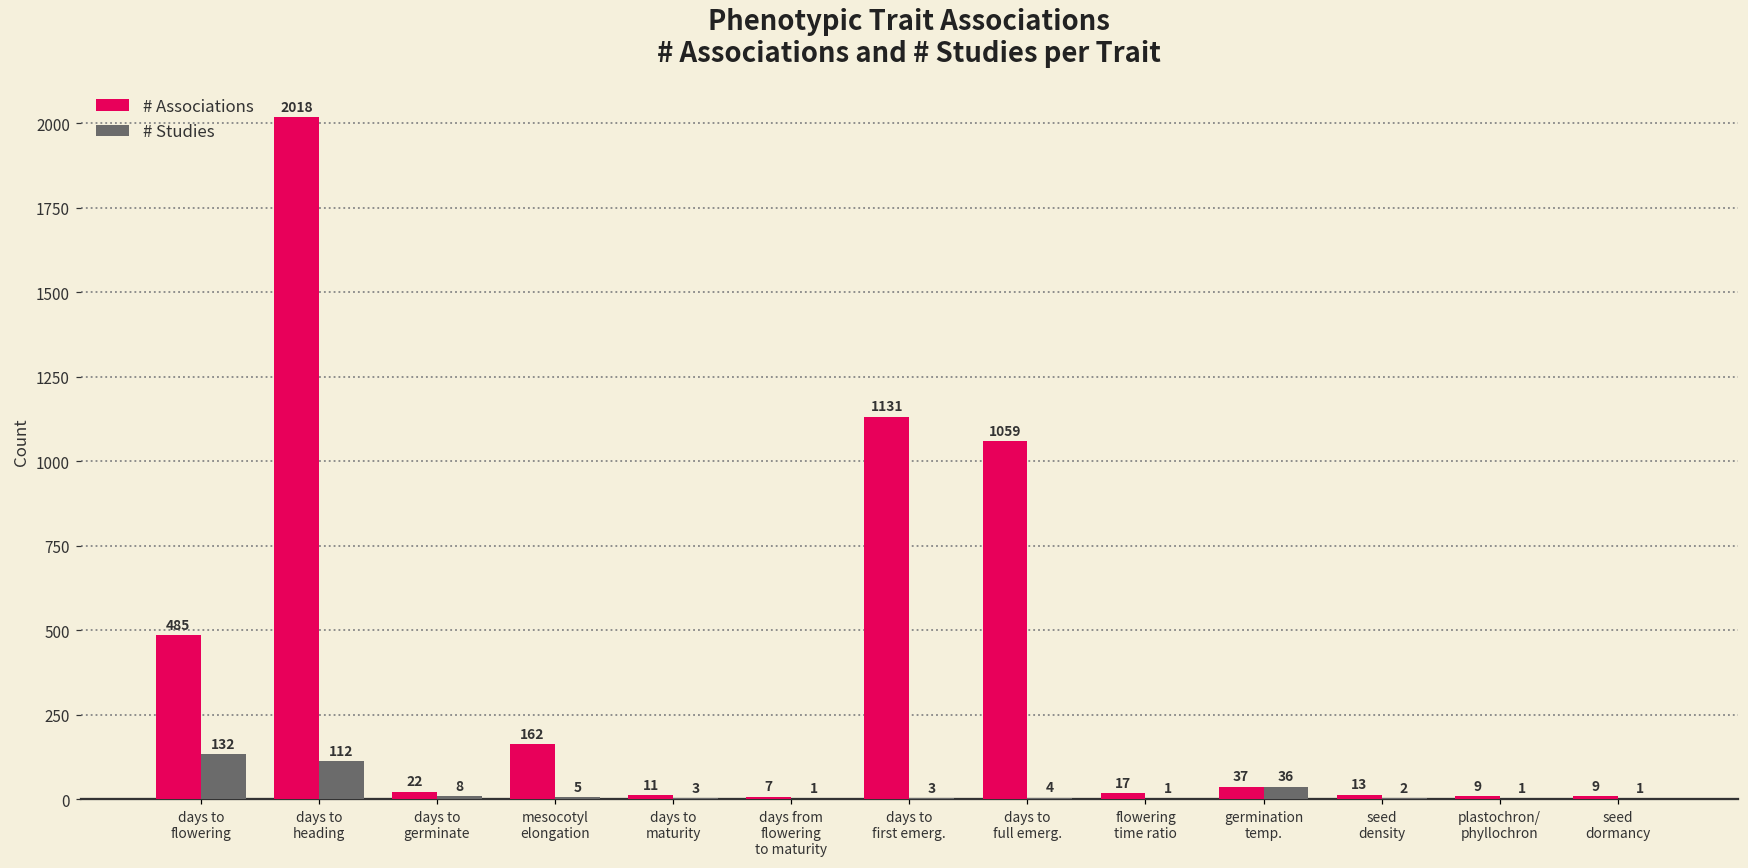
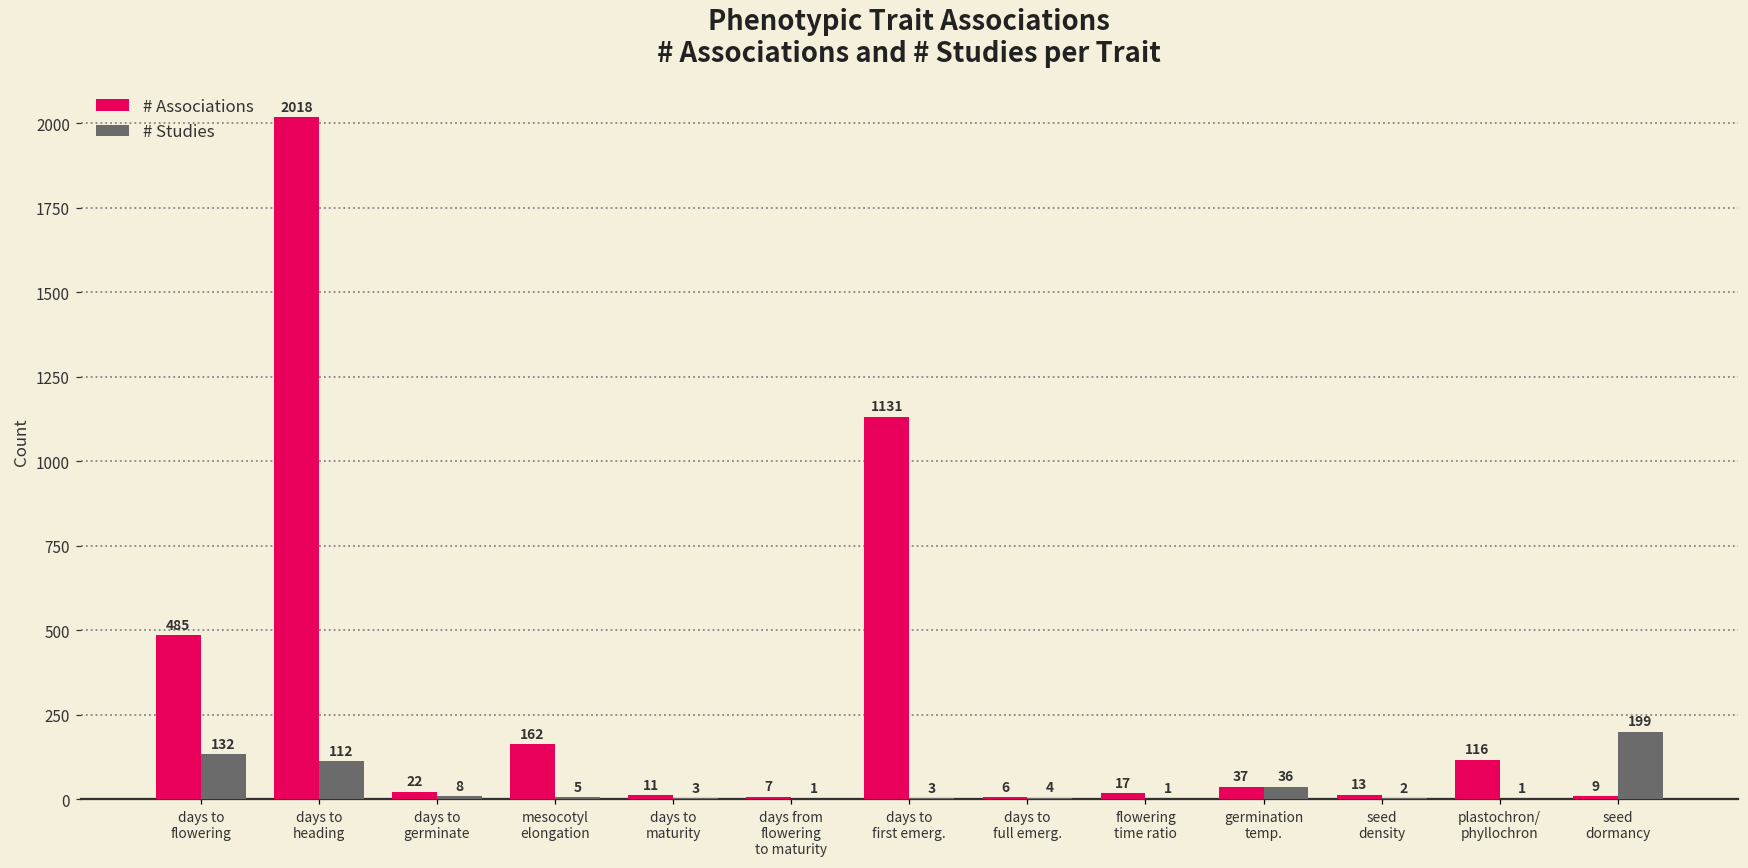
  {
    "# Associations": {
      "days to flowering": 485,
      "days to heading": 2018,
      "days to germinate": 22,
      "mesocotyl elongation": 162,
      "days to maturity": 11,
      "days from flowering to maturity": 7,
      "days to first emerg.": 1131,
-     "days to full emerg.": 1059,
+     "days to full emerg.": 6,
      "flowering time ratio": 17,
      "germination temp.": 37,
      "seed density": 13,
-     "plastochron/ phyllochron": 9,
+     "plastochron/ phyllochron": 116,
      "seed dormancy": 9
    },
    "# Studies": {
      "days to flowering": 132,
      "days to heading": 112,
      "days to germinate": 8,
      "mesocotyl elongation": 5,
      "days to maturity": 3,
      "days from flowering to maturity": 1,
      "days to first emerg.": 3,
      "days to full emerg.": 4,
      "flowering time ratio": 1,
      "germination temp.": 36,
      "seed density": 2,
      "plastochron/ phyllochron": 1,
-     "seed dormancy": 1
+     "seed dormancy": 199
    }
  }
